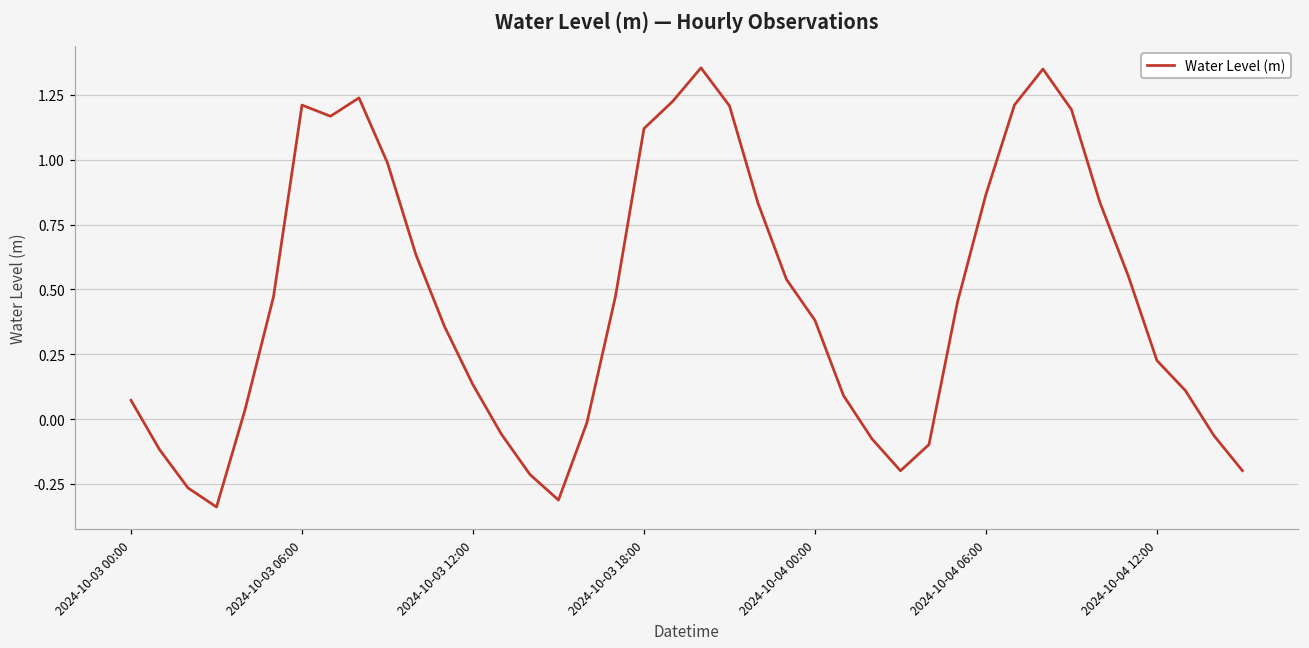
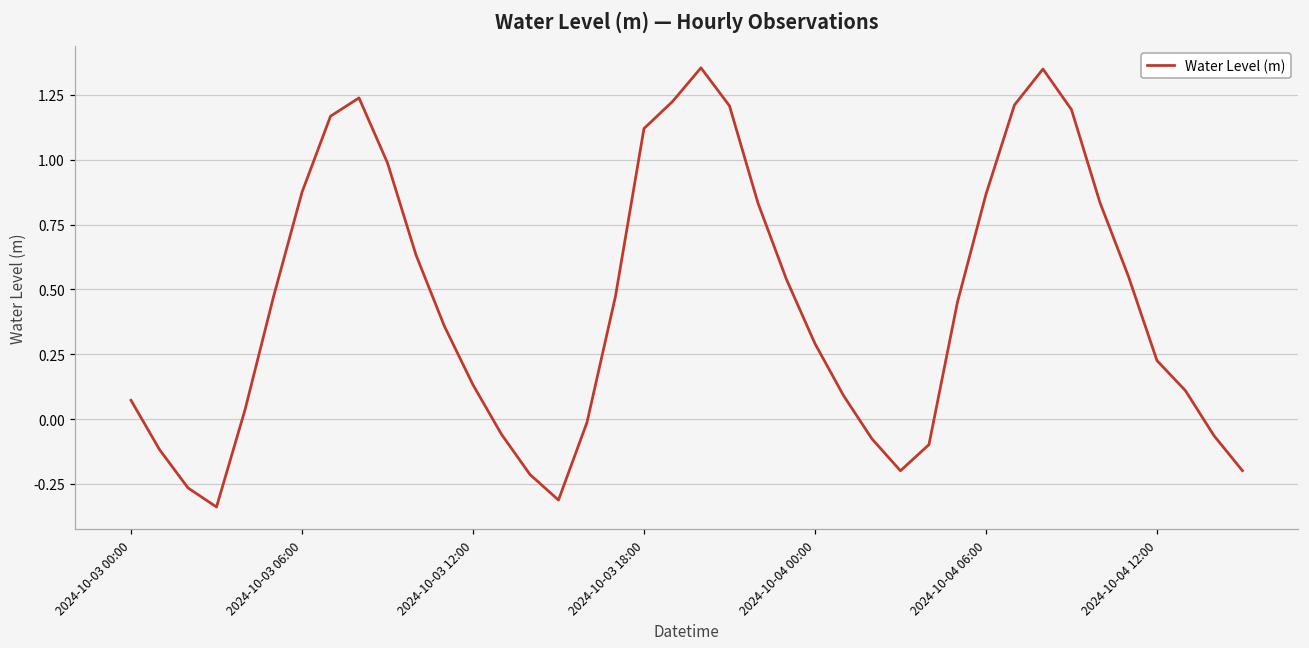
  {
    "2024-10-03 00:00": 0.07,
-   "2024-10-03 06:00": 1.21,
+   "2024-10-03 06:00": 0.87,
    "2024-10-03 12:00": 0.13,
    "2024-10-03 18:00": 1.12,
-   "2024-10-04 00:00": 0.38,
+   "2024-10-04 00:00": 0.29,
    "2024-10-04 06:00": 0.87,
    "2024-10-04 12:00": 0.23
  }
